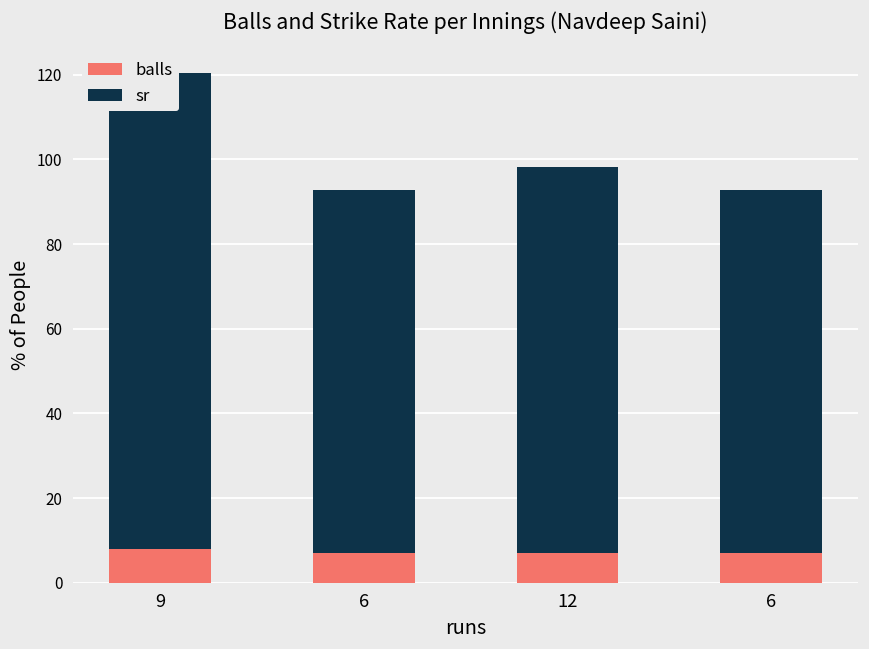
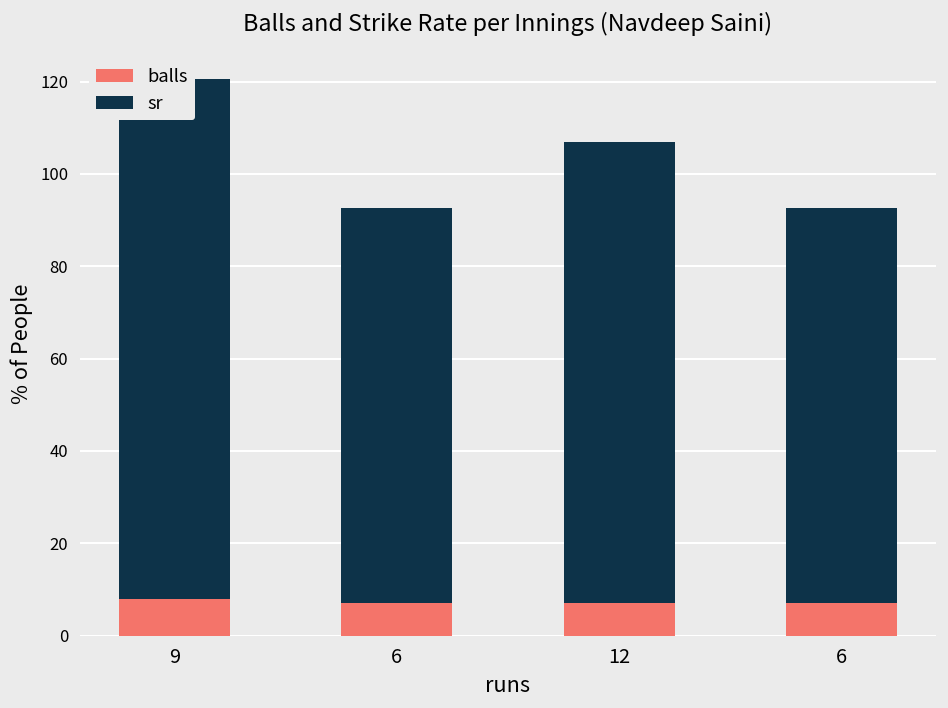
  {
    "balls": {
      "9": 8,
      "12": 7
    },
    "sr": {
-     "12": 91
+     "12": 100
    }
  }
